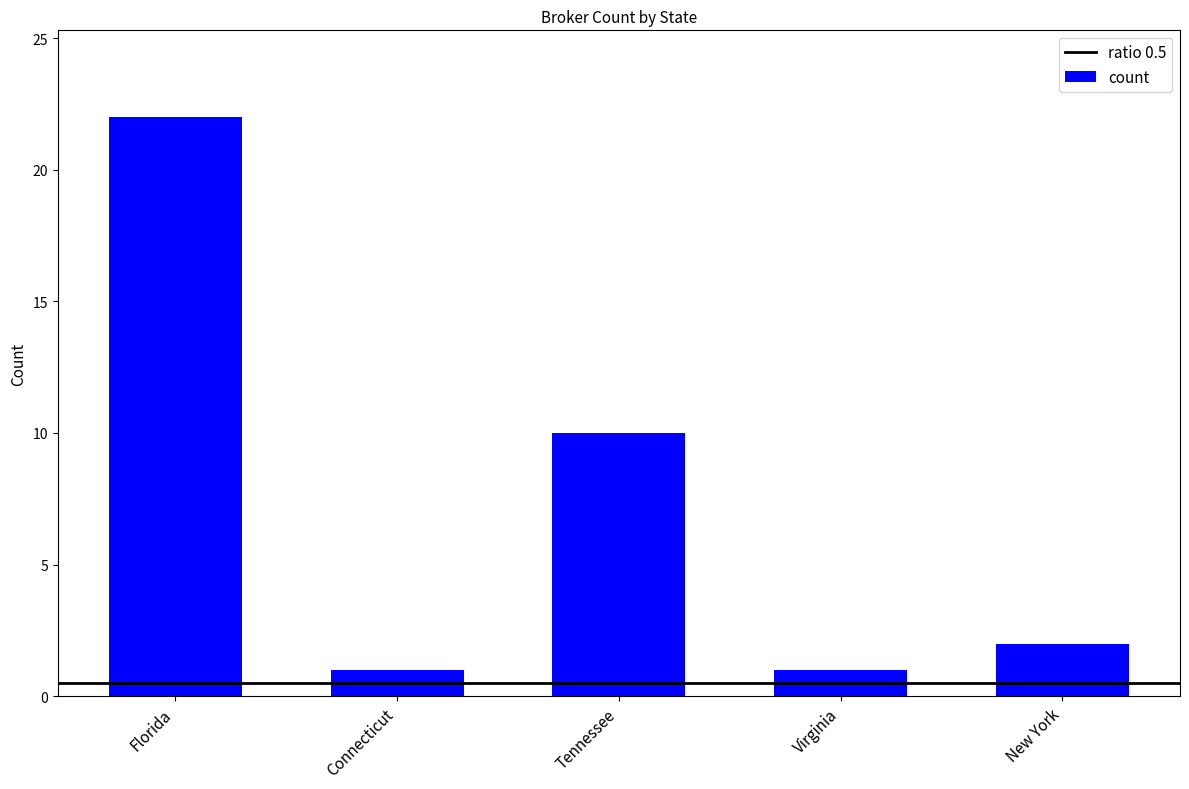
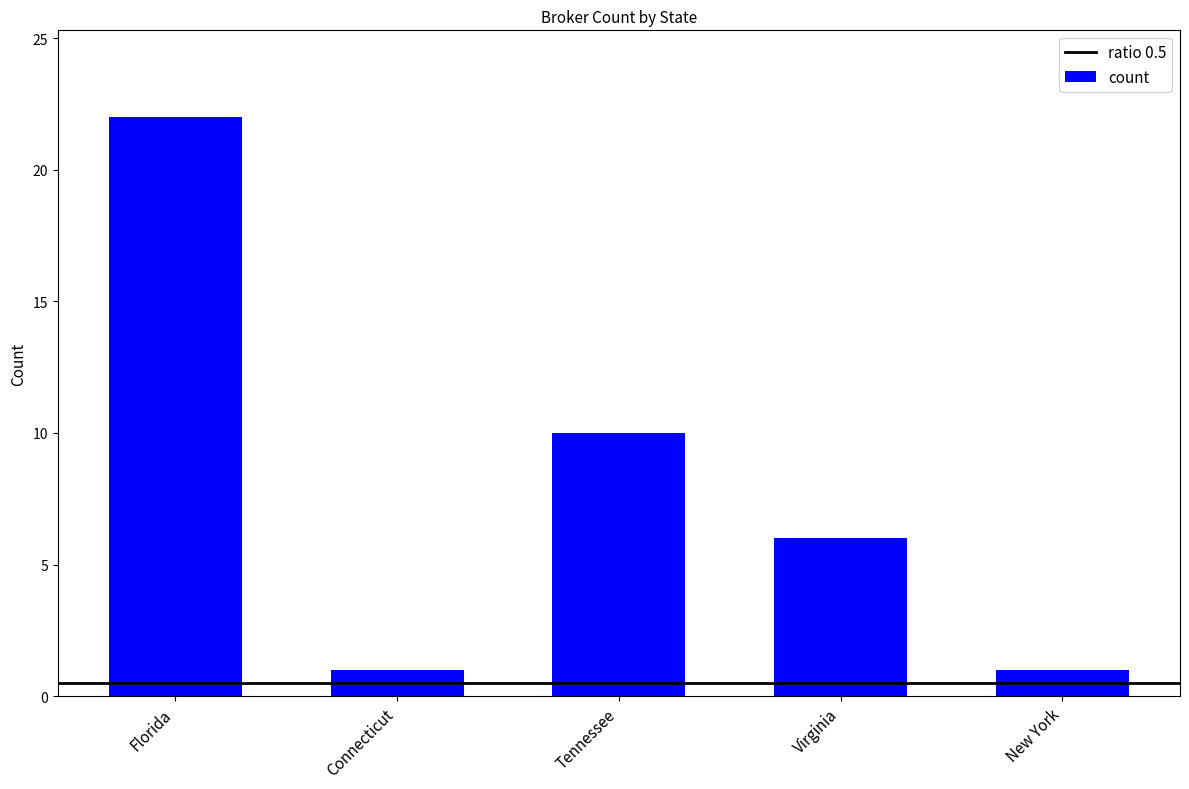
  {
    "Florida": 22,
    "Connecticut": 1,
    "Tennessee": 10,
-   "Virginia": 1,
-   "New York": 2
+   "Virginia": 6,
+   "New York": 1
  }
